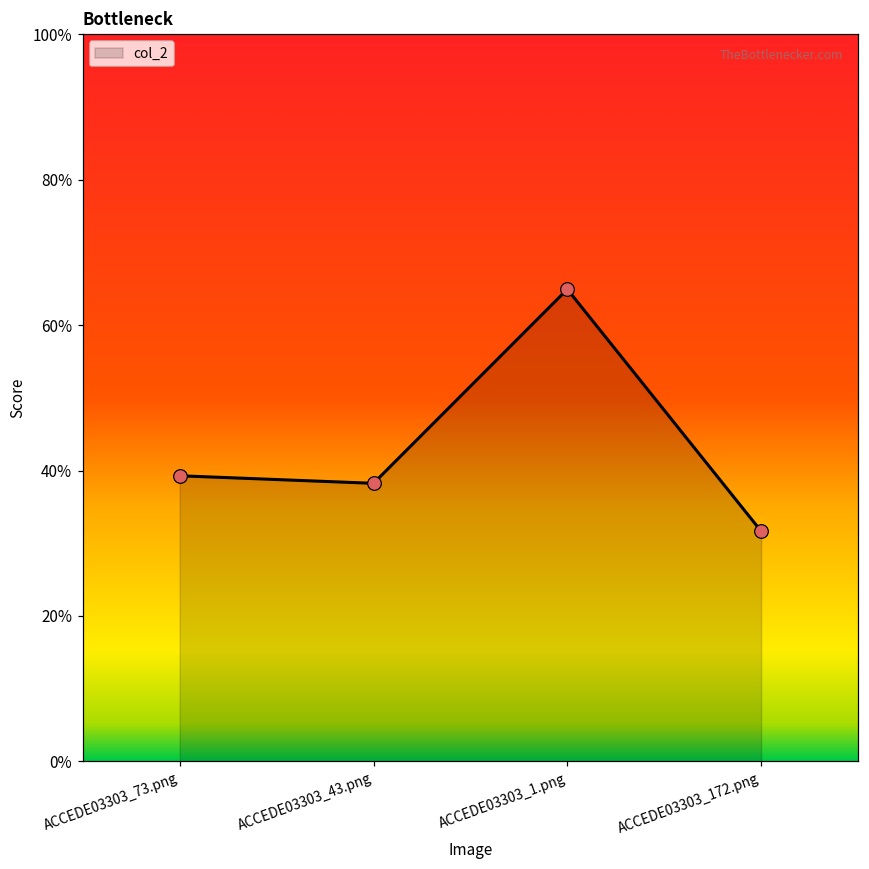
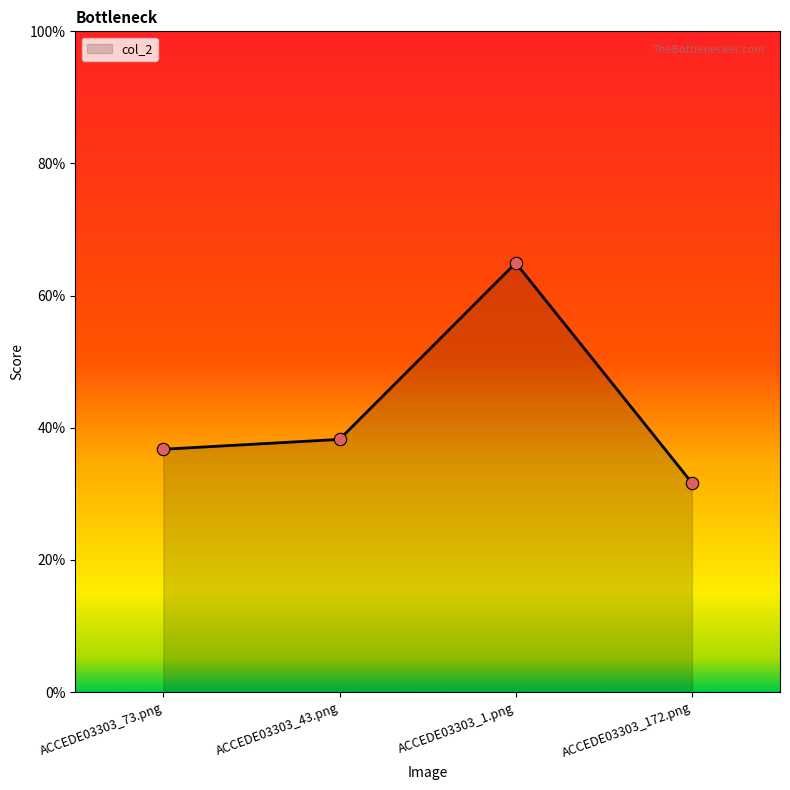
  {
-   "ACCEDE03303_73.png": "39%",
+   "ACCEDE03303_73.png": "37%",
    "ACCEDE03303_43.png": "38%",
    "ACCEDE03303_1.png": "65%",
    "ACCEDE03303_172.png": "32%"
  }
